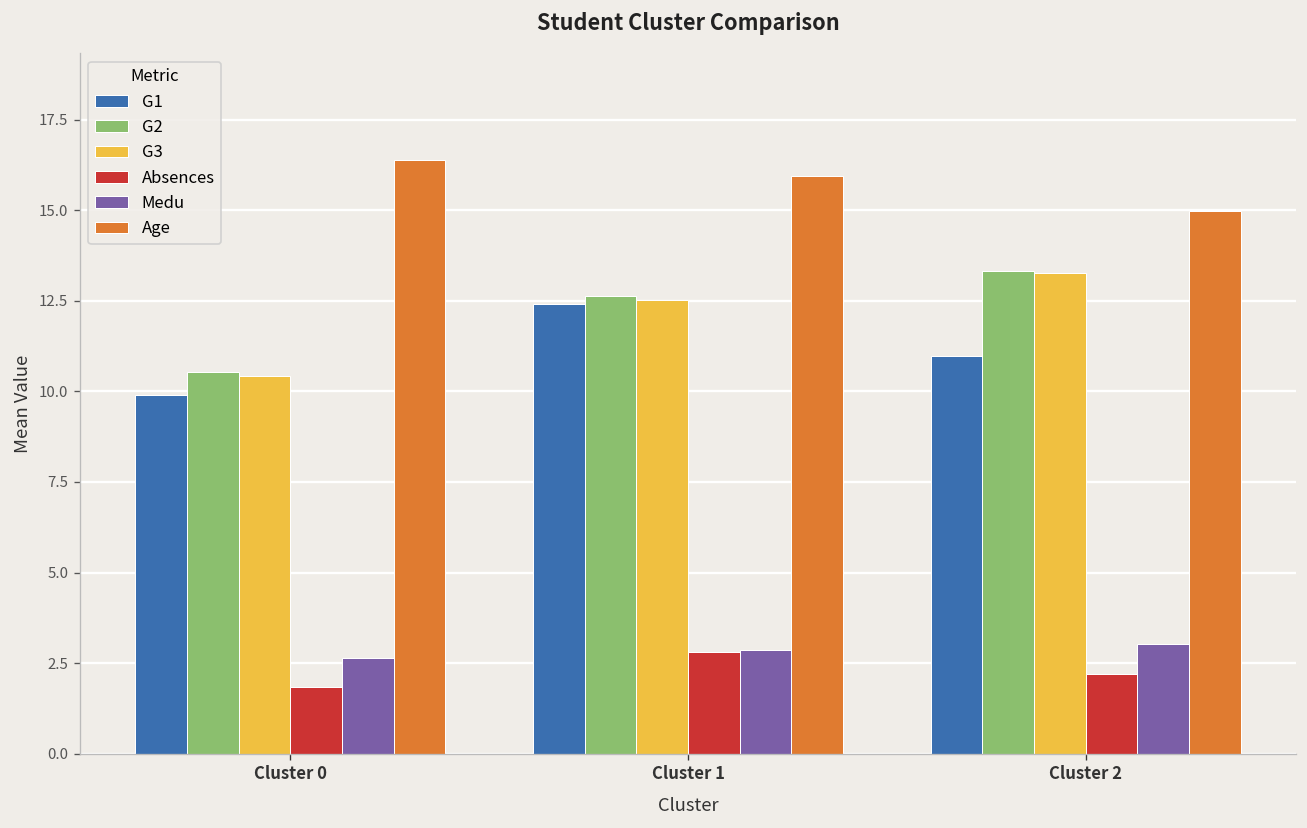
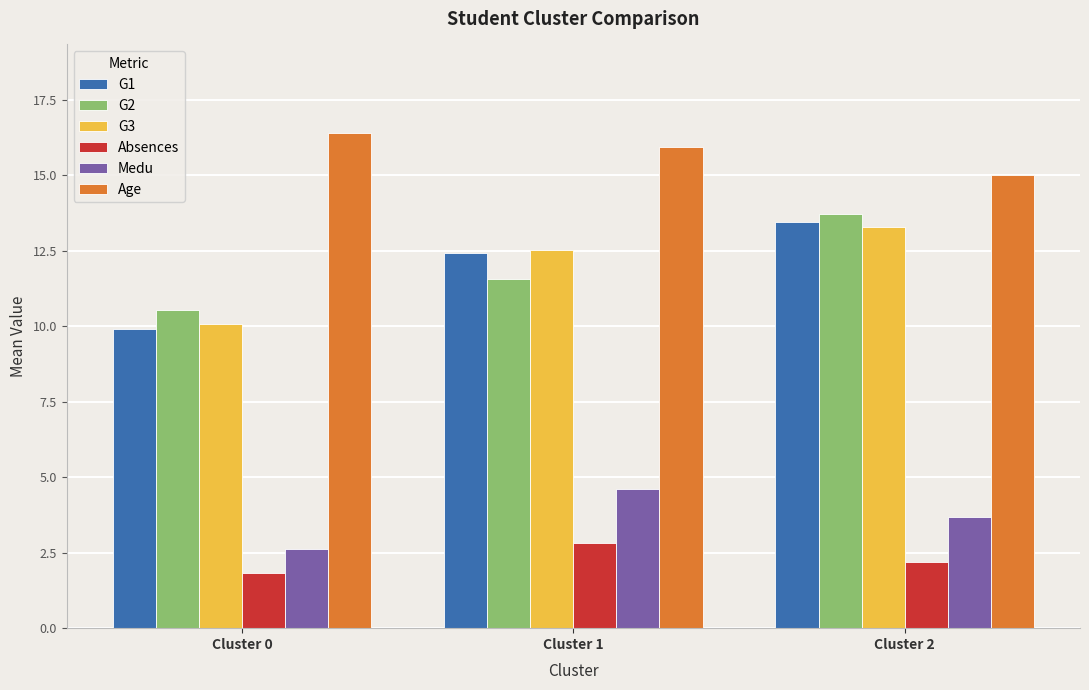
  {
    "G1": {
      "Cluster 0": 9.9,
      "Cluster 1": 12.4,
-     "Cluster 2": 11.0
+     "Cluster 2": 13.5
    },
    "G2": {
      "Cluster 0": 10.5,
-     "Cluster 1": 12.6,
-     "Cluster 2": 13.3
+     "Cluster 1": 11.6,
+     "Cluster 2": 13.7
    },
    "G3": {
-     "Cluster 0": 10.4,
+     "Cluster 0": 10.1,
      "Cluster 1": 12.5,
      "Cluster 2": 13.3
    },
    "Absences": {
      "Cluster 0": 1.8,
      "Cluster 1": 2.8,
      "Cluster 2": 2.2
    },
    "Medu": {
      "Cluster 0": 2.6,
-     "Cluster 1": 2.9,
-     "Cluster 2": 3.0
+     "Cluster 1": 4.6,
+     "Cluster 2": 3.7
    },
    "Age": {
      "Cluster 0": 16.4,
      "Cluster 1": 15.9,
      "Cluster 2": 15.0
    }
  }
